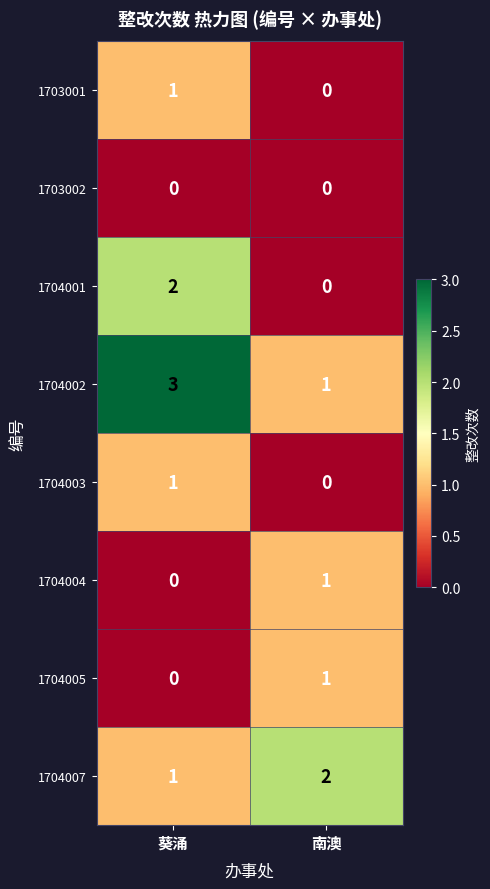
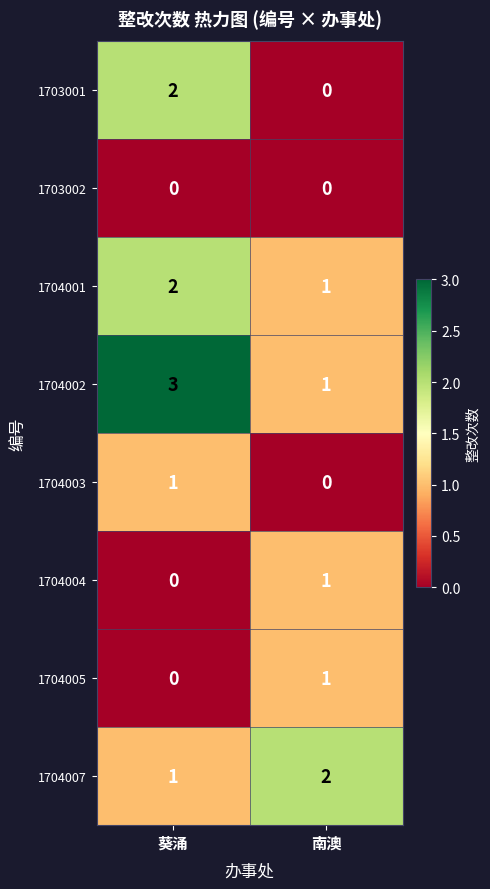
  {
    "1703001": {
-     "葵涌": 1,
+     "葵涌": 2,
      "南澳": 0
    },
    "1703002": {
      "葵涌": 0,
      "南澳": 0
    },
    "1704001": {
      "葵涌": 2,
-     "南澳": 0
+     "南澳": 1
    },
    "1704002": {
      "葵涌": 3,
      "南澳": 1
    },
    "1704003": {
      "葵涌": 1,
      "南澳": 0
    },
    "1704004": {
      "葵涌": 0,
      "南澳": 1
    },
    "1704005": {
      "葵涌": 0,
      "南澳": 1
    },
    "1704007": {
      "葵涌": 1,
      "南澳": 2
    }
  }
